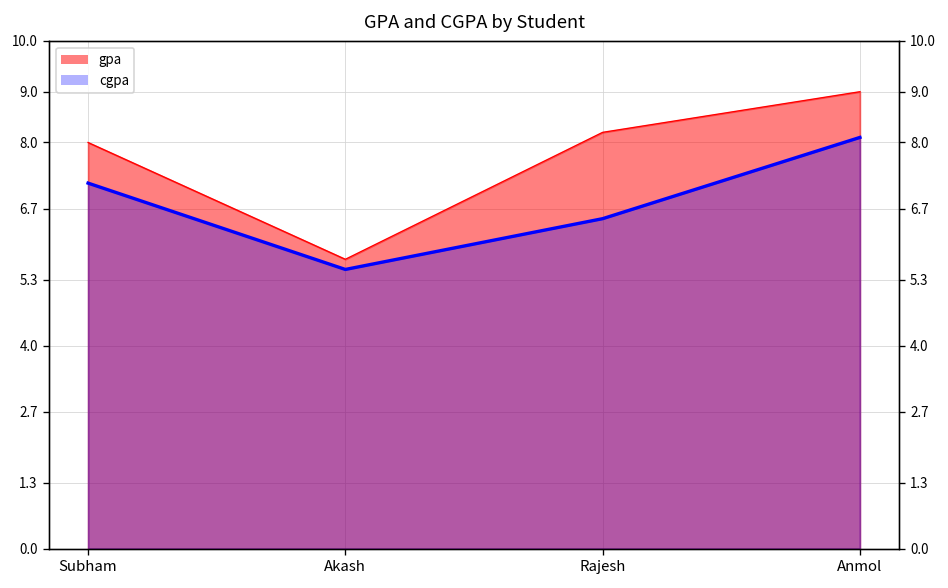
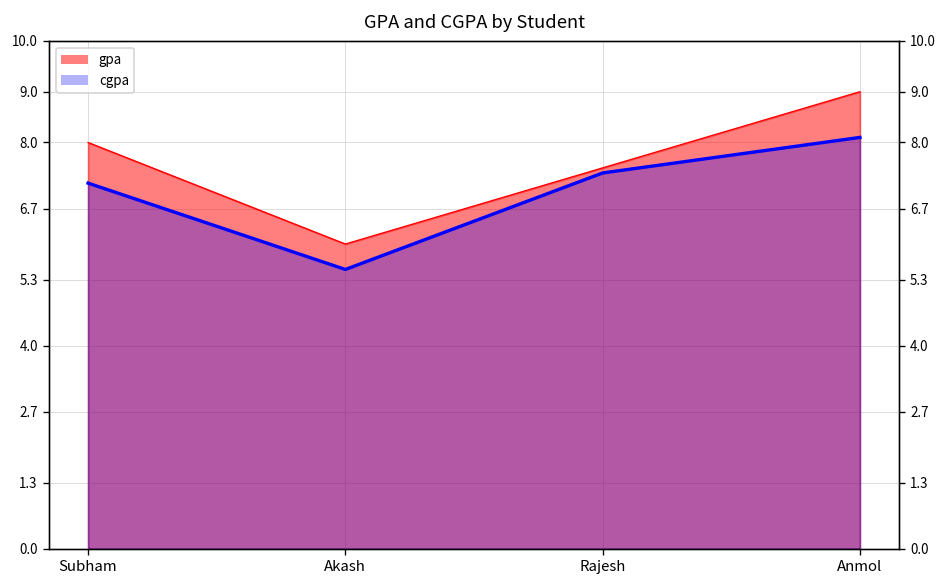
  {
    "gpa": {
      "Subham": 8.0,
-     "Akash": 5.7,
-     "Rajesh": 8.2,
+     "Akash": 6.0,
+     "Rajesh": 7.5,
      "Anmol": 9.0
    },
    "cgpa": {
      "Subham": 7.2,
      "Akash": 5.5,
-     "Rajesh": 6.5,
+     "Rajesh": 7.4,
      "Anmol": 8.1
    }
  }
